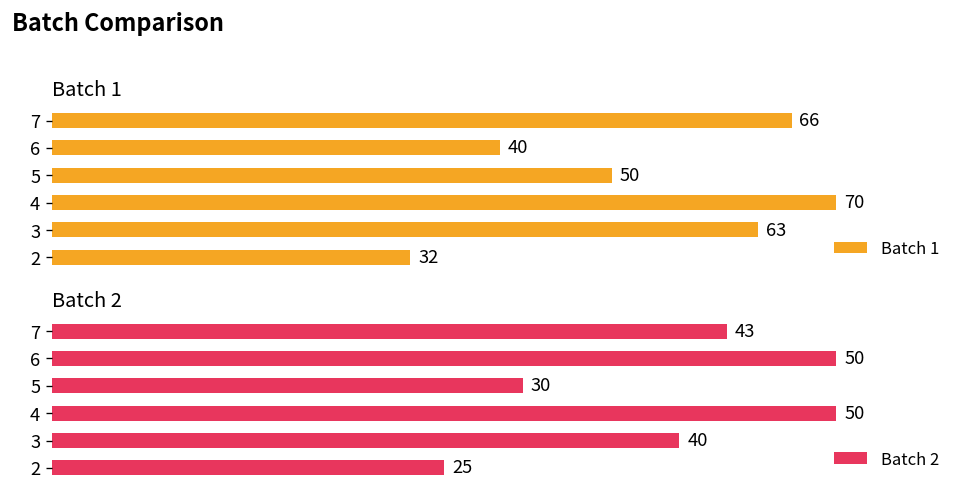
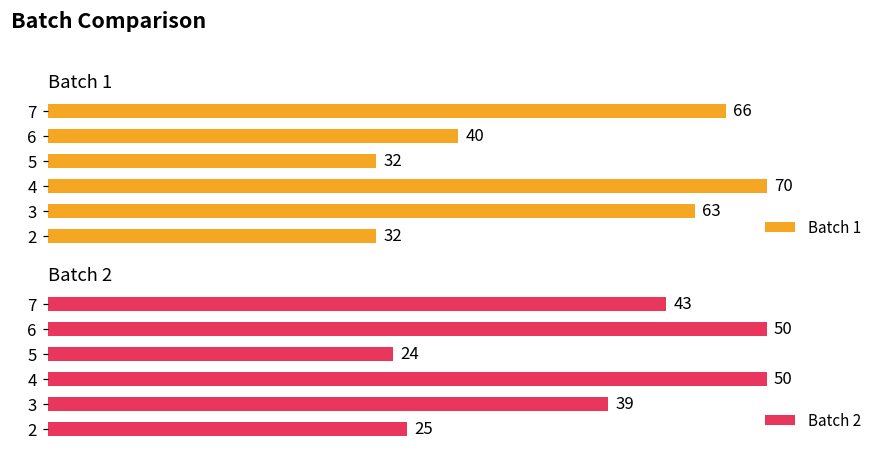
  {
    "Batch 1": {
      "7": 66,
      "6": 40,
-     "5": 50,
+     "5": 32,
      "4": 70,
      "3": 63,
      "2": 32
    },
    "Batch 2": {
      "7": 43,
      "6": 50,
-     "5": 30,
+     "5": 24,
      "4": 50,
-     "3": 40,
+     "3": 39,
      "2": 25
    }
  }
